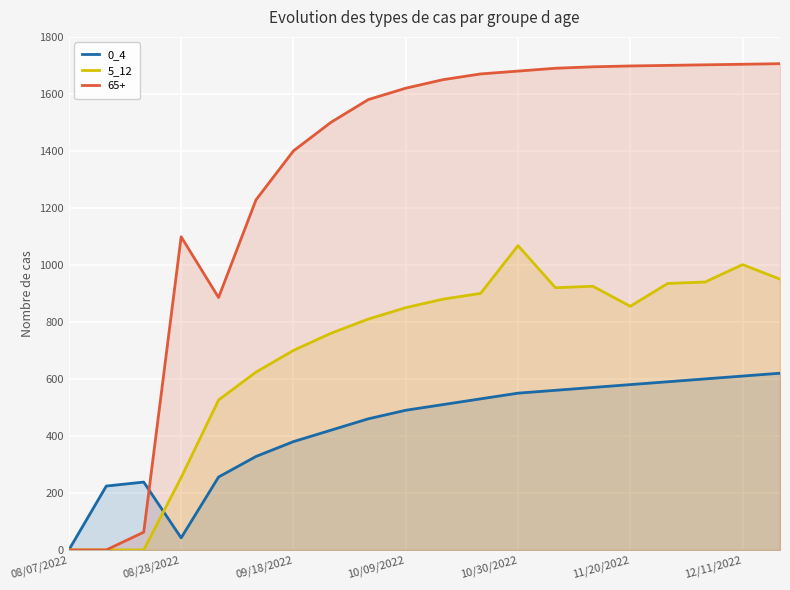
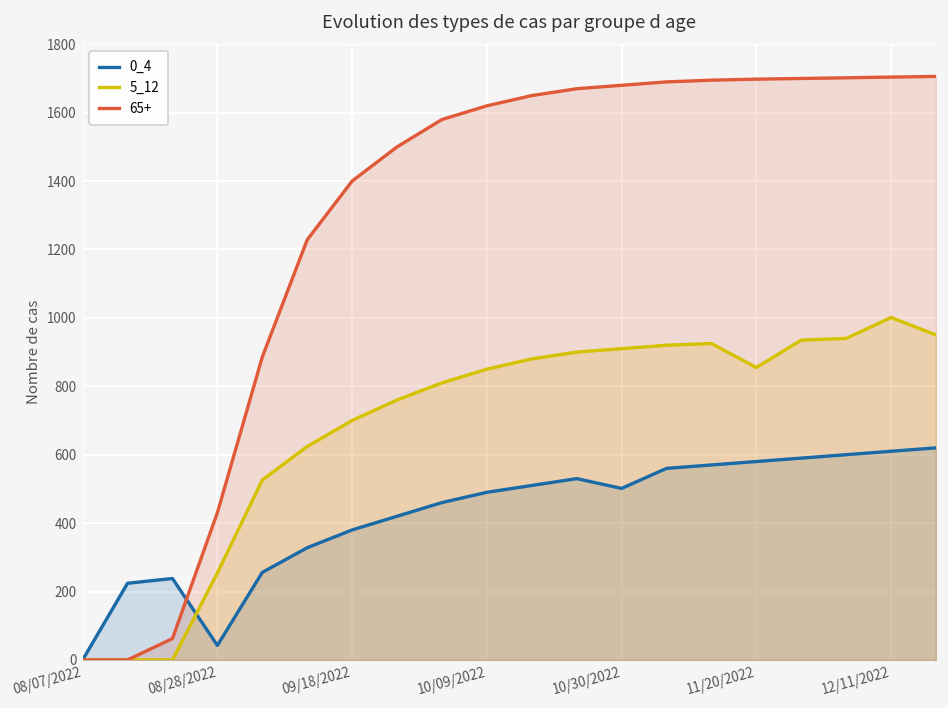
  {
    "0_4": {
      "08/28/2022": 40,
      "09/18/2022": 380,
      "10/09/2022": 490,
-     "10/30/2022": 550,
+     "10/30/2022": 500,
      "11/20/2022": 580,
      "12/11/2022": 610
    },
    "5_12": {
      "08/28/2022": 250,
      "09/18/2022": 700,
      "10/09/2022": 850,
-     "10/30/2022": 1070,
+     "10/30/2022": 910,
      "11/20/2022": 850,
      "12/11/2022": 1000
    },
    "65+": {
-     "08/28/2022": 1100,
+     "08/28/2022": 430,
      "09/18/2022": 1400,
      "10/09/2022": 1620,
      "10/30/2022": 1680,
      "11/20/2022": 1700,
      "12/11/2022": 1700
    }
  }
